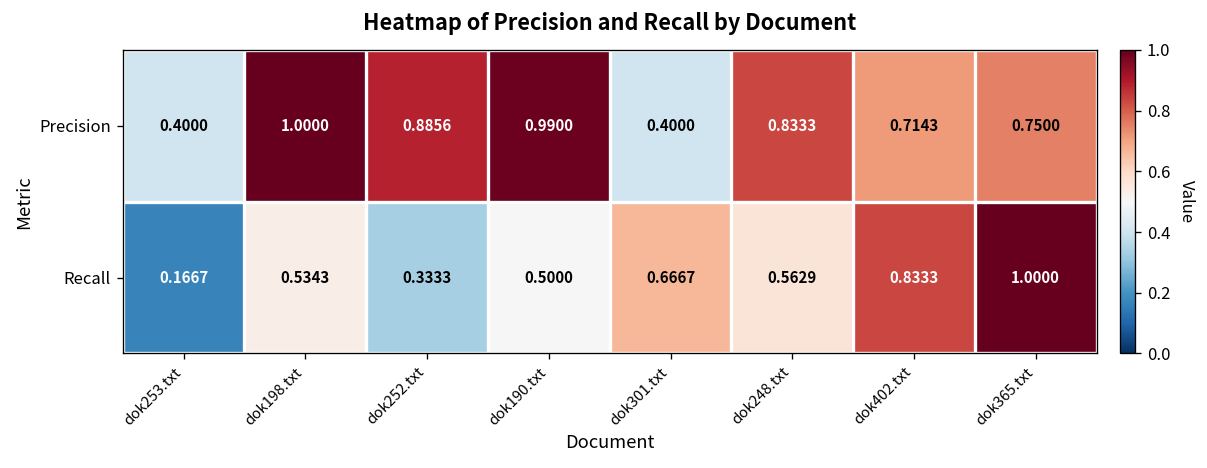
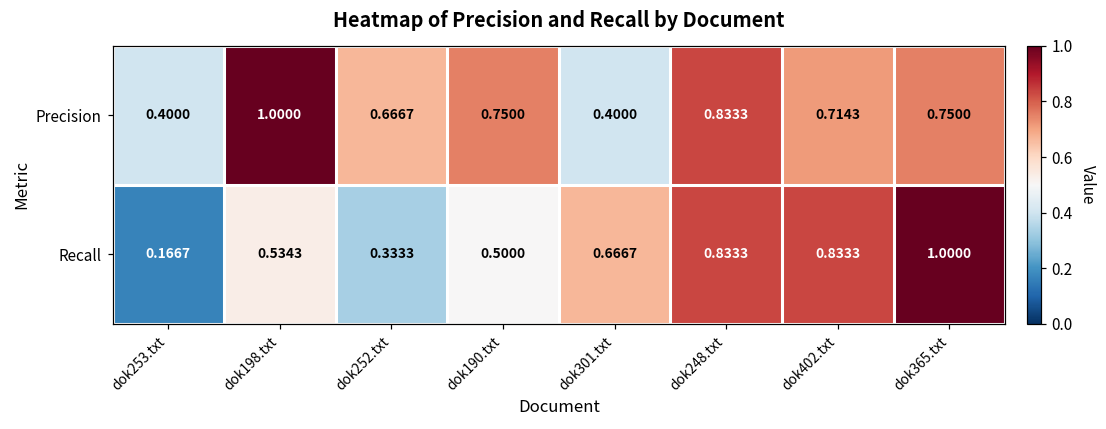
  {
    "Precision": {
      "dok253.txt": 0.4000,
      "dok198.txt": 1.0000,
-     "dok252.txt": 0.8856,
-     "dok190.txt": 0.9900,
+     "dok252.txt": 0.6667,
+     "dok190.txt": 0.7500,
      "dok301.txt": 0.4000,
      "dok248.txt": 0.8333,
      "dok402.txt": 0.7143,
      "dok365.txt": 0.7500
    },
    "Recall": {
      "dok253.txt": 0.1667,
      "dok198.txt": 0.5343,
      "dok252.txt": 0.3333,
      "dok190.txt": 0.5000,
      "dok301.txt": 0.6667,
-     "dok248.txt": 0.5629,
+     "dok248.txt": 0.8333,
      "dok402.txt": 0.8333,
      "dok365.txt": 1.0000
    }
  }
